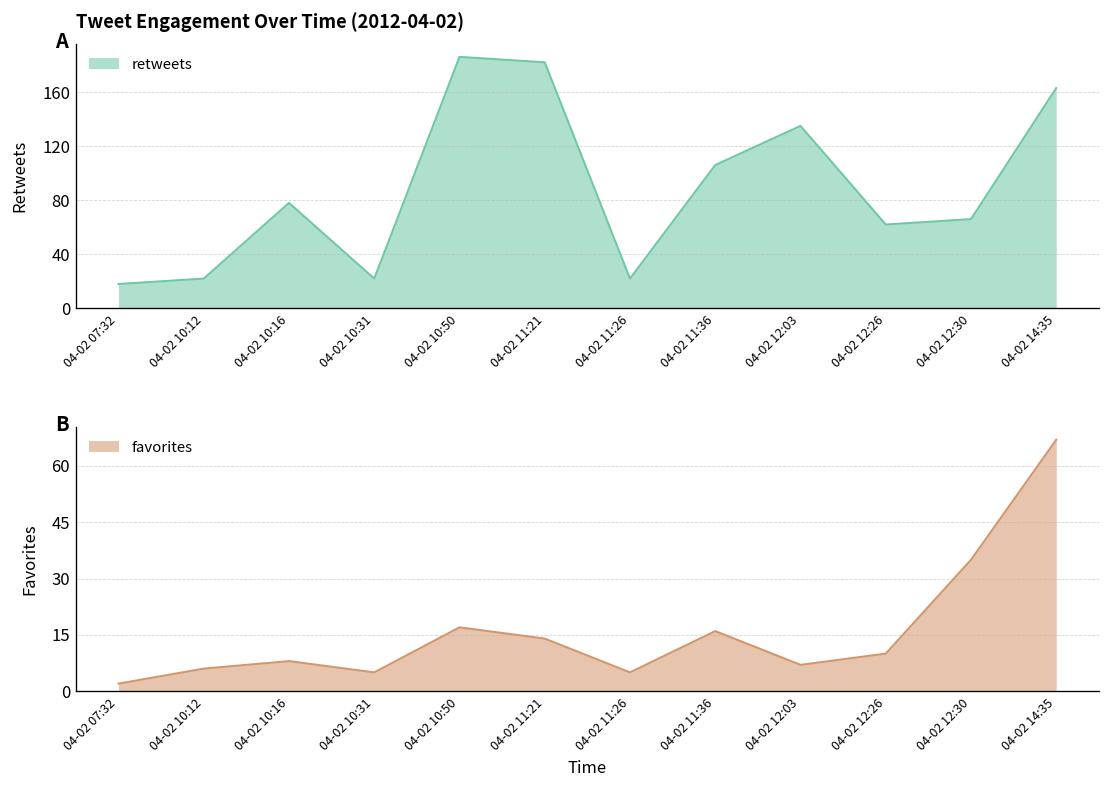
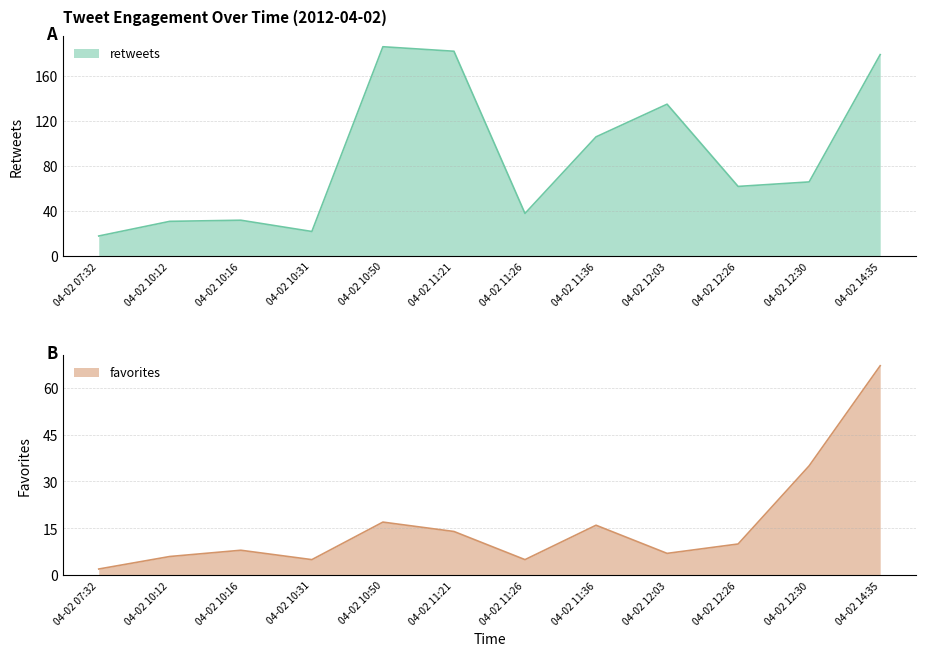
  {
    "Tweet Engagement Over Time (2012-04-02)": {
      "04-02 07:32": 18,
-     "04-02 10:12": 22,
-     "04-02 10:16": 78,
+     "04-02 10:12": 31,
+     "04-02 10:16": 32,
      "04-02 10:31": 22,
      "04-02 10:50": 186,
      "04-02 11:21": 182,
-     "04-02 11:26": 22,
+     "04-02 11:26": 38,
      "04-02 11:36": 106,
      "04-02 12:03": 135,
      "04-02 12:26": 62,
      "04-02 12:30": 66,
-     "04-02 14:35": 163
+     "04-02 14:35": 179
    }
  }
